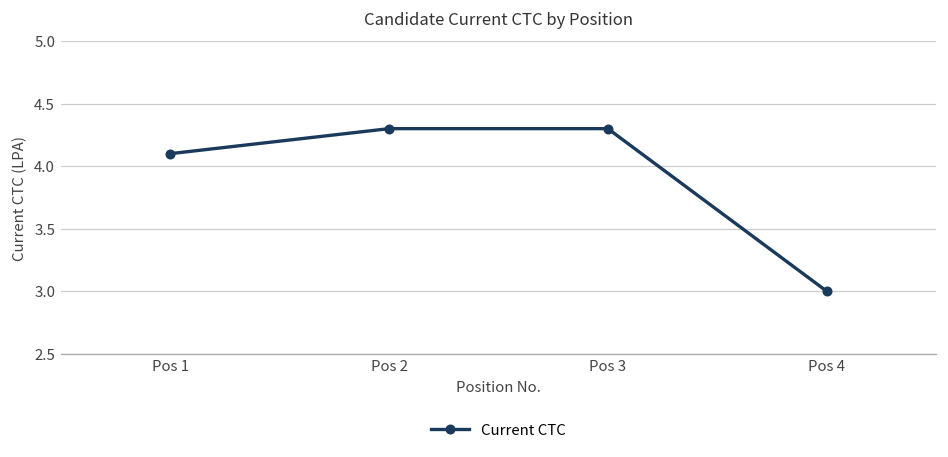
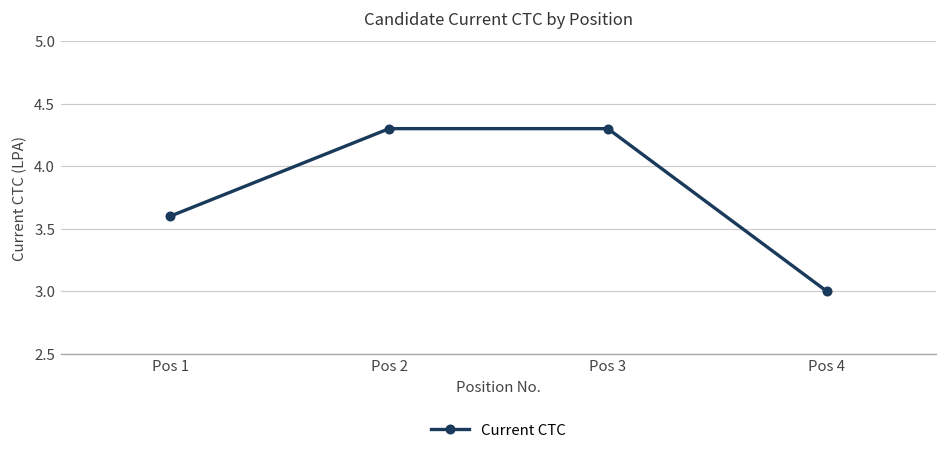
  {
-   "Pos 1": 4.1,
+   "Pos 1": 3.6,
    "Pos 2": 4.3,
    "Pos 3": 4.3,
    "Pos 4": 3.0
  }
